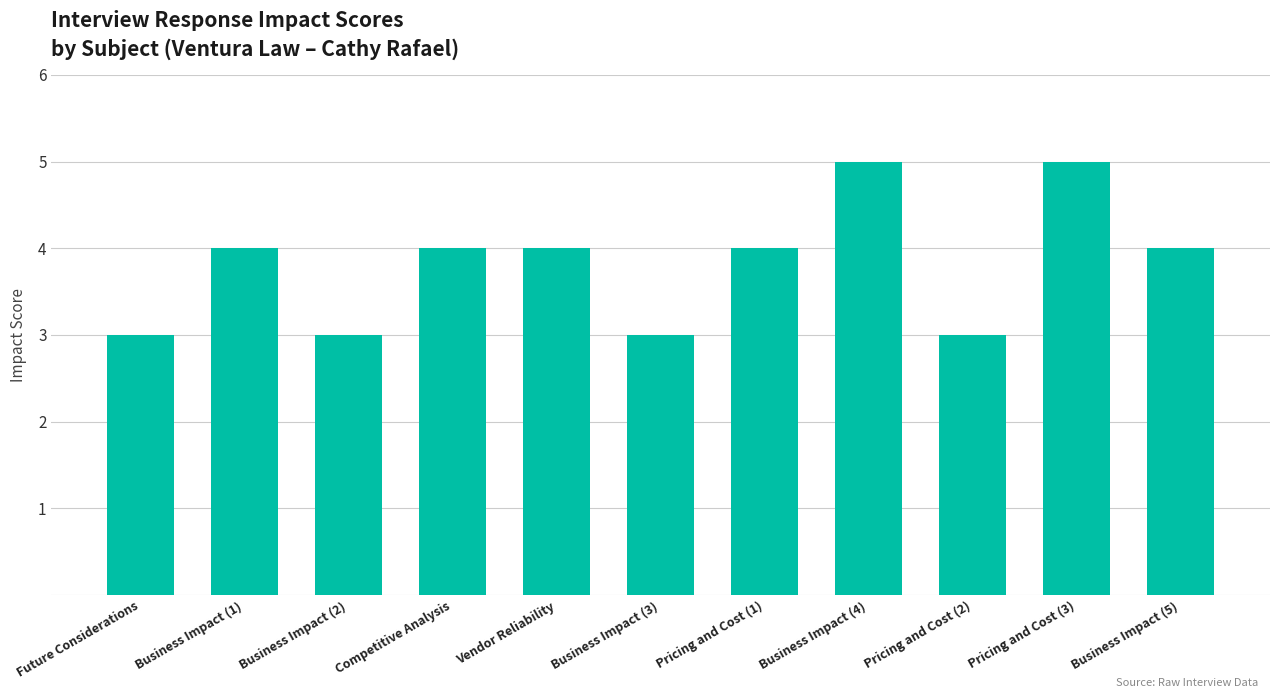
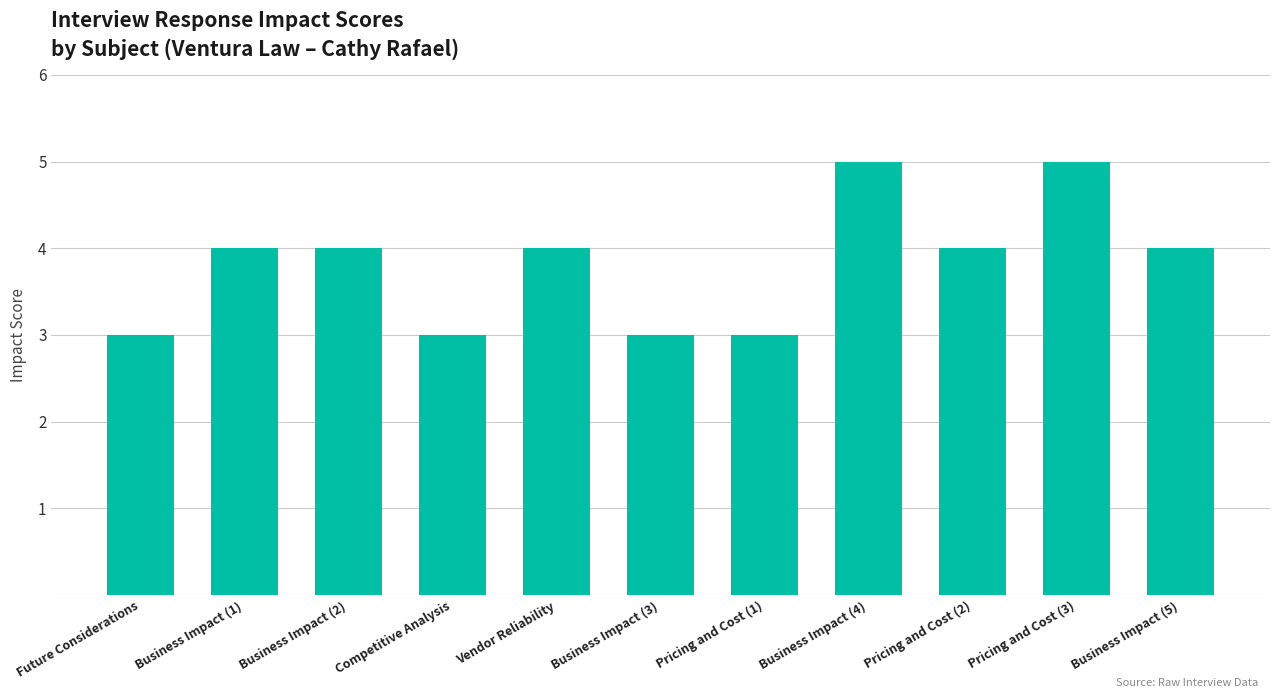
  {
    "Future Considerations": 3,
    "Business Impact (1)": 4,
-   "Business Impact (2)": 3,
-   "Competitive Analysis": 4,
+   "Business Impact (2)": 4,
+   "Competitive Analysis": 3,
    "Vendor Reliability": 4,
    "Business Impact (3)": 3,
-   "Pricing and Cost (1)": 4,
+   "Pricing and Cost (1)": 3,
    "Business Impact (4)": 5,
-   "Pricing and Cost (2)": 3,
+   "Pricing and Cost (2)": 4,
    "Pricing and Cost (3)": 5,
    "Business Impact (5)": 4
  }
